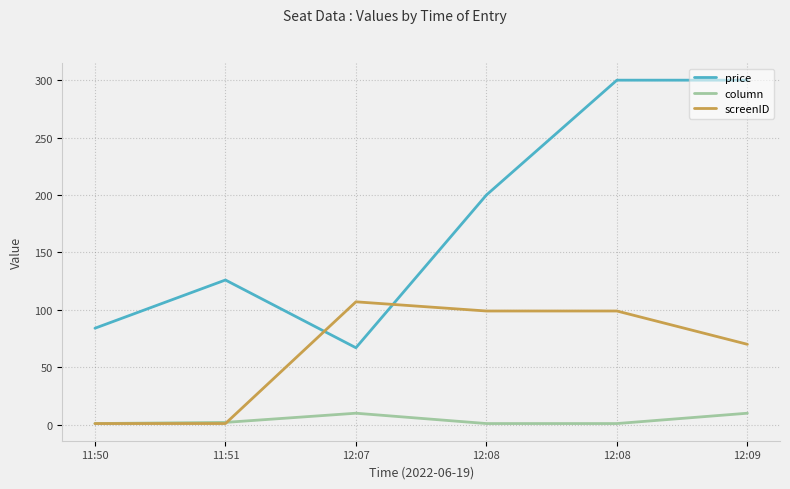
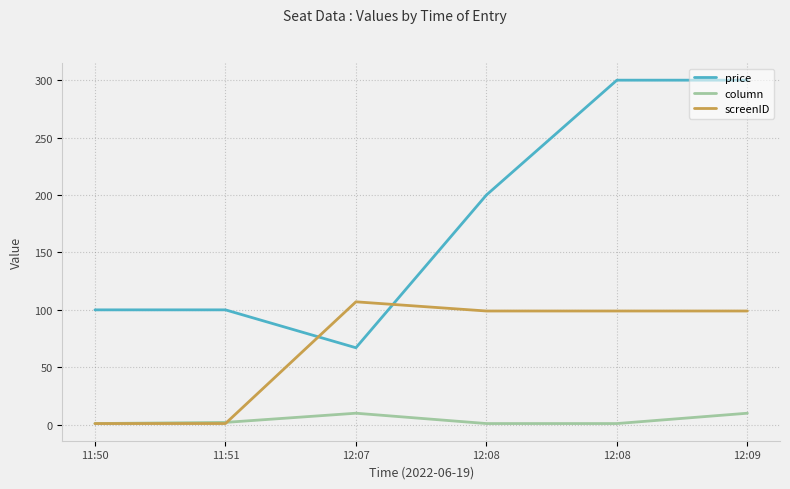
  {
    "price": {
-     "11:50": 84,
-     "11:51": 126,
+     "11:50": 100,
+     "11:51": 100,
      "12:07": 67
    },
    "column": {
      "12:07": 10,
      "12:09": 10
    },
    "screenID": {
      "12:07": 107,
-     "12:09": 70
+     "12:09": 99
    }
  }
